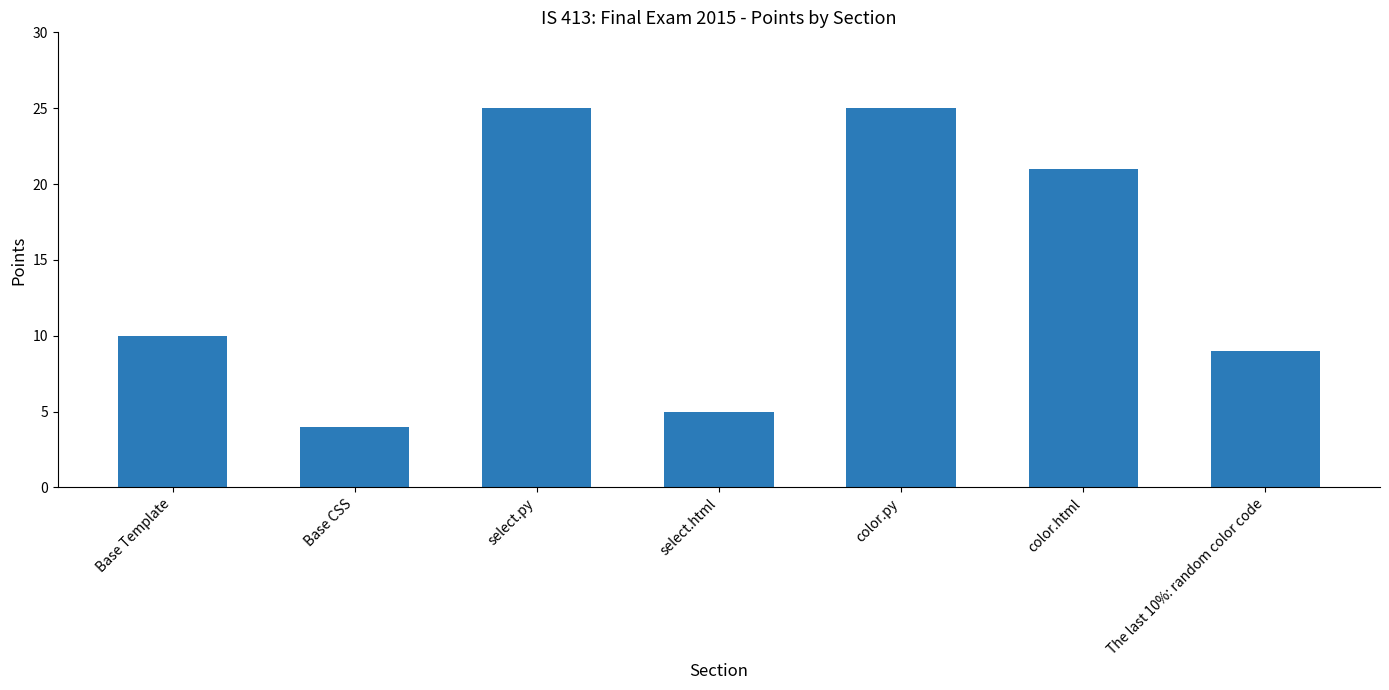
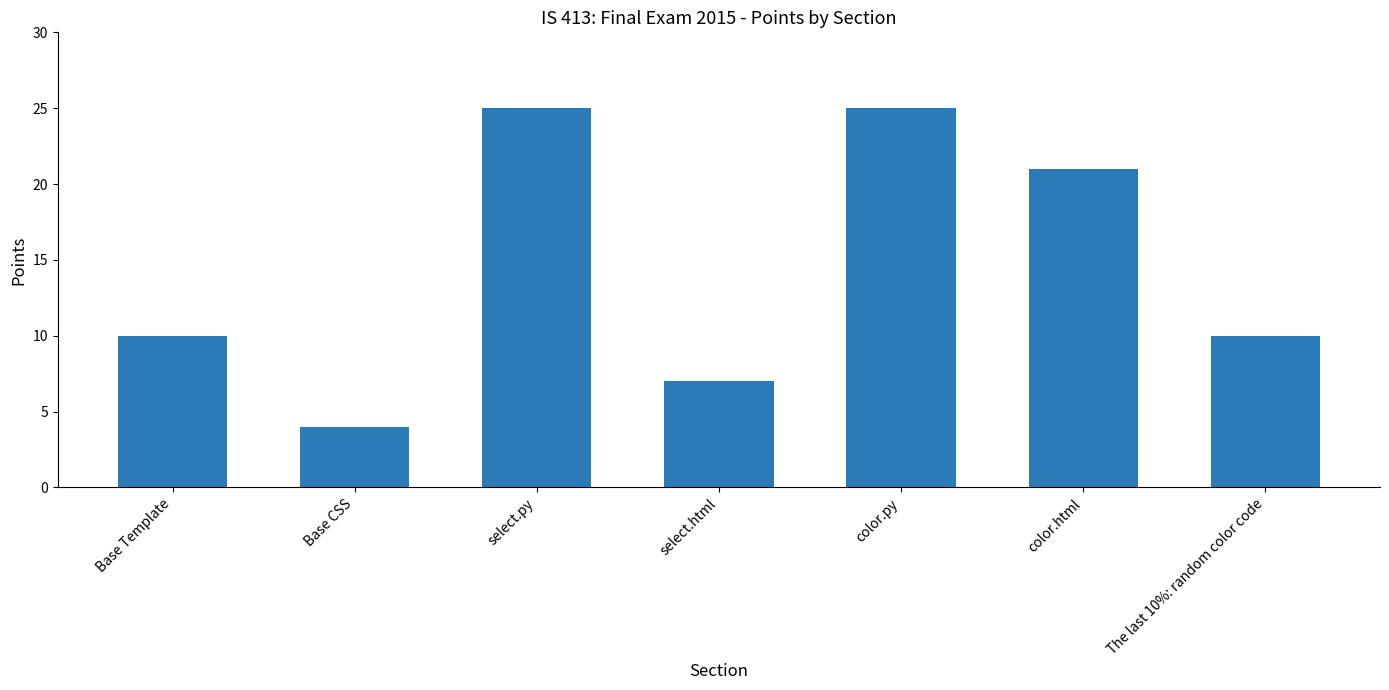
  {
    "Base Template": 10,
    "Base CSS": 4,
    "select.py": 25,
-   "select.html": 5,
+   "select.html": 7,
    "color.py": 25,
    "color.html": 21,
-   "The last 10%: random color code": 9
+   "The last 10%: random color code": 10
  }
